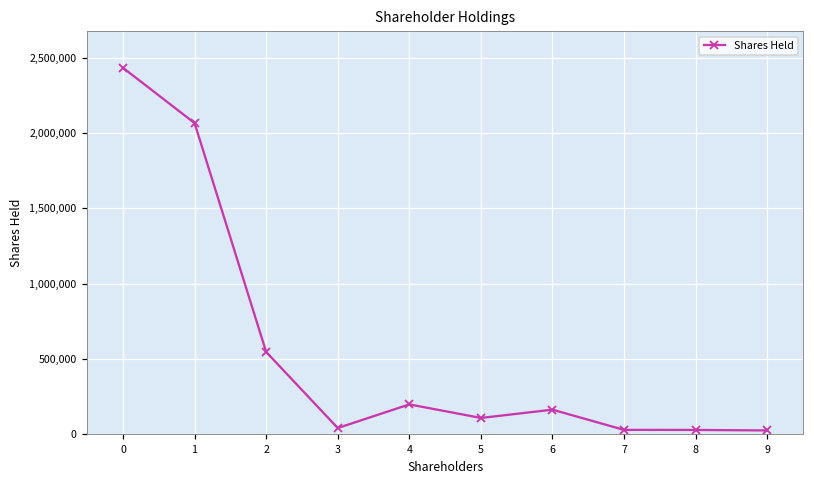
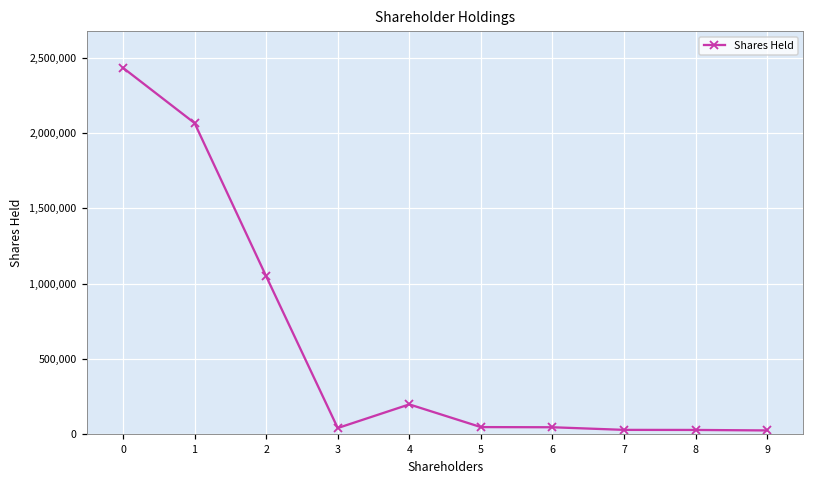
  {
    "0": "2,430,000",
    "1": "2,070,000",
-   "2": "550,000",
+   "2": "1,050,000",
    "3": "40,000",
    "4": "200,000",
-   "5": "110,000",
-   "6": "160,000",
+   "5": "50,000",
+   "6": "50,000",
    "7": "30,000",
    "8": "30,000",
    "9": "30,000"
  }
